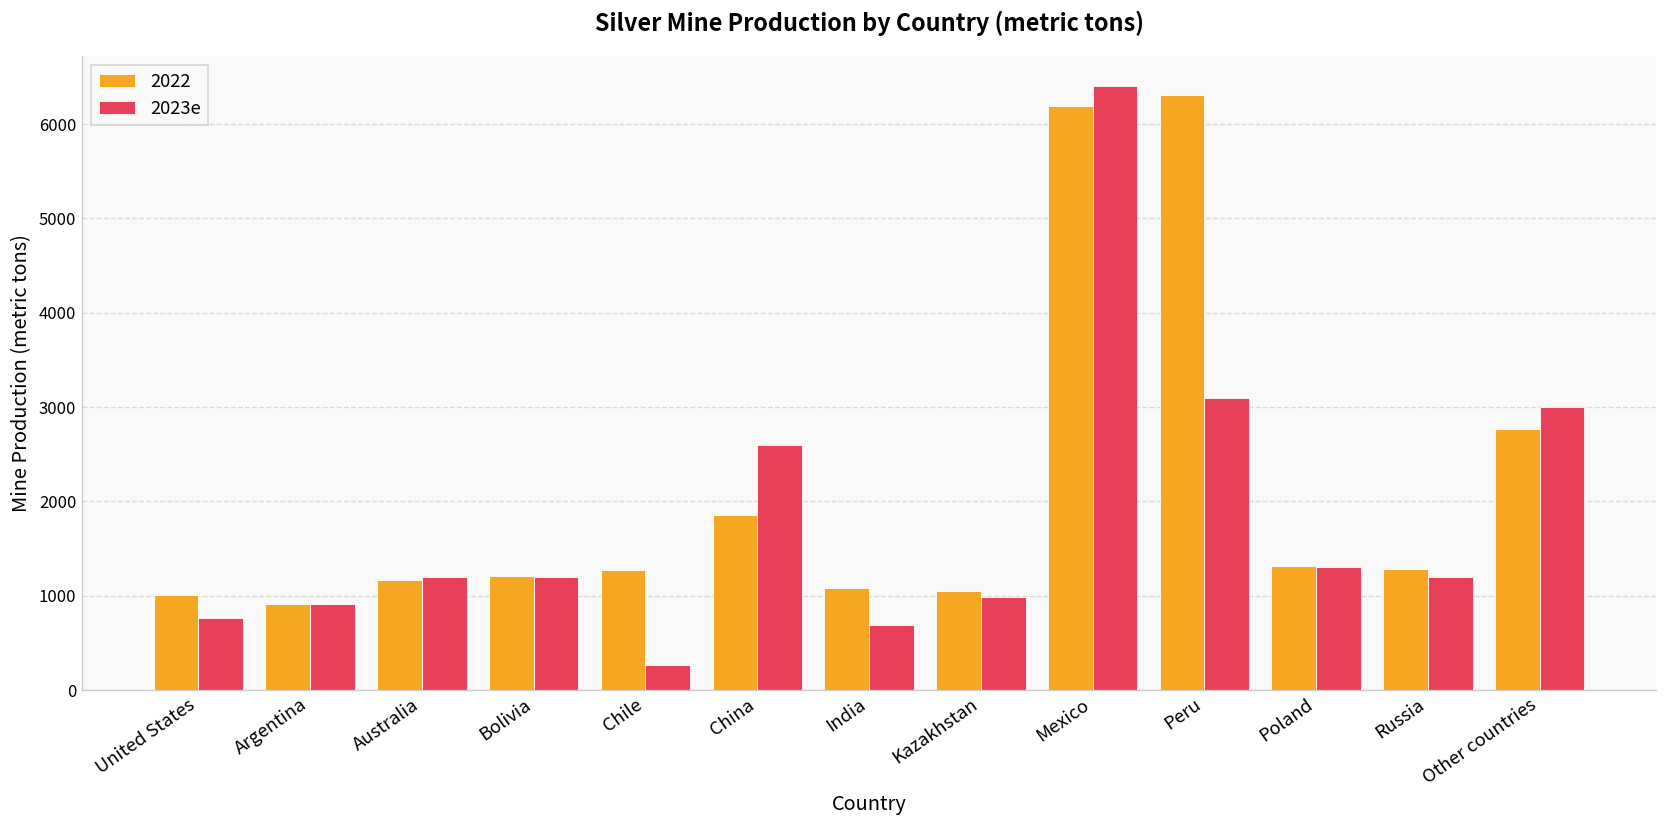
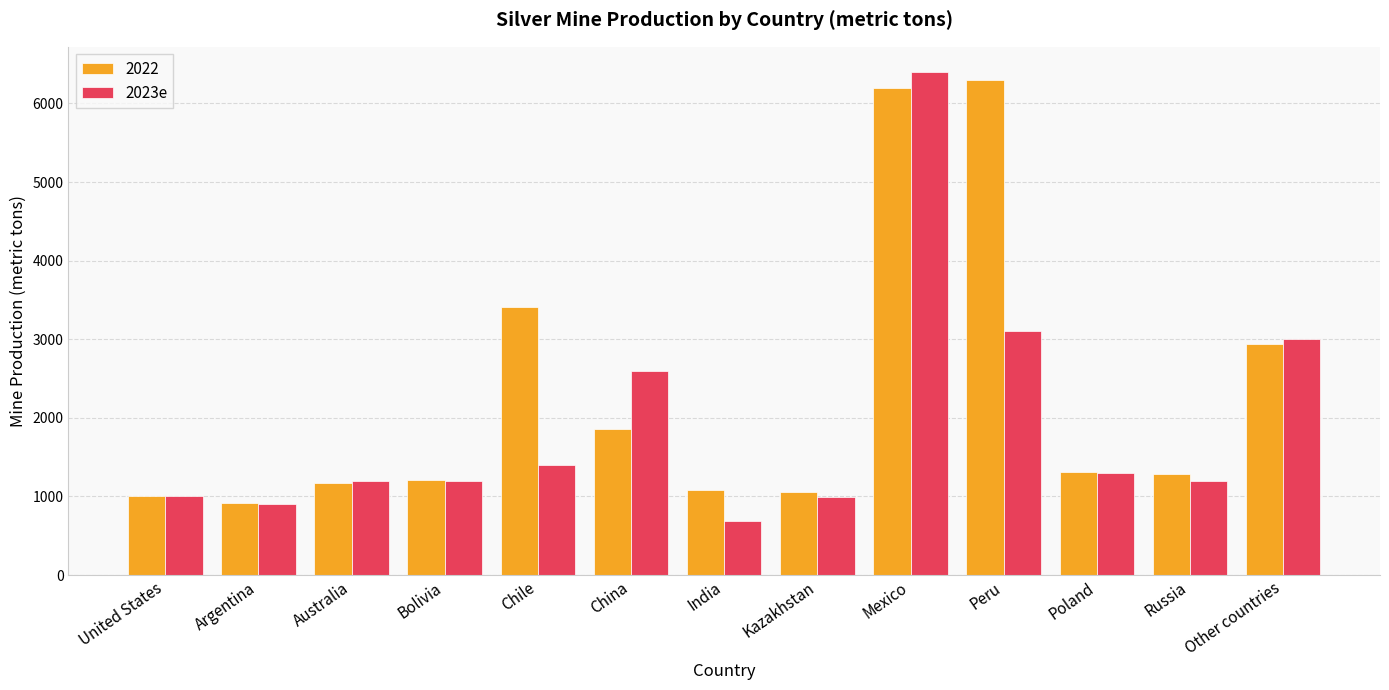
  {
    "2022": {
      "United States": 1000,
      "Argentina": 900,
      "Australia": 1200,
      "Bolivia": 1200,
-     "Chile": 1300,
+     "Chile": 3400,
      "China": 1900,
      "India": 1100,
      "Kazakhstan": 1100,
      "Mexico": 6200,
      "Peru": 6300,
      "Poland": 1300,
      "Russia": 1300,
-     "Other countries": 2800
+     "Other countries": 2900
    },
    "2023e": {
-     "United States": 800,
+     "United States": 1000,
      "Argentina": 900,
      "Australia": 1200,
      "Bolivia": 1200,
-     "Chile": 300,
+     "Chile": 1400,
      "China": 2600,
      "India": 700,
      "Kazakhstan": 1000,
      "Mexico": 6400,
      "Peru": 3100,
      "Poland": 1300,
      "Russia": 1200,
      "Other countries": 3000
    }
  }
